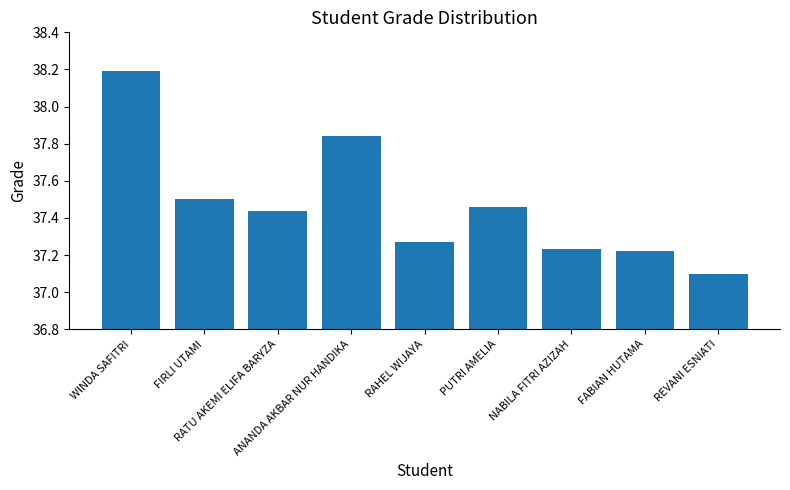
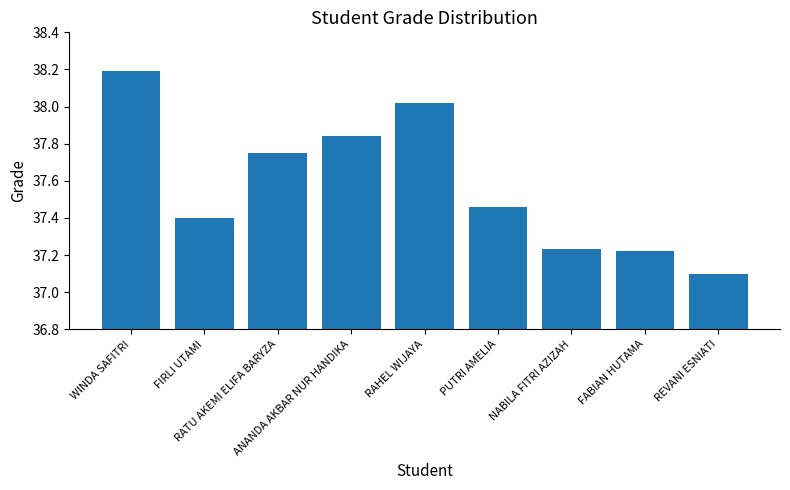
  {
    "WINDA SAFITRI": 38.19,
-   "FIRLI UTAMI": 37.5,
-   "RATU AKEMI ELIFA BARYZA": 37.44,
+   "FIRLI UTAMI": 37.4,
+   "RATU AKEMI ELIFA BARYZA": 37.75,
    "ANANDA AKBAR NUR HANDIKA": 37.84,
-   "RAHEL WIJAYA": 37.27,
+   "RAHEL WIJAYA": 38.02,
    "PUTRI AMELIA": 37.46,
    "NABILA FITRI AZIZAH": 37.23,
    "FABIAN HUTAMA": 37.22,
    "REVANI ESNIATI": 37.10
  }
